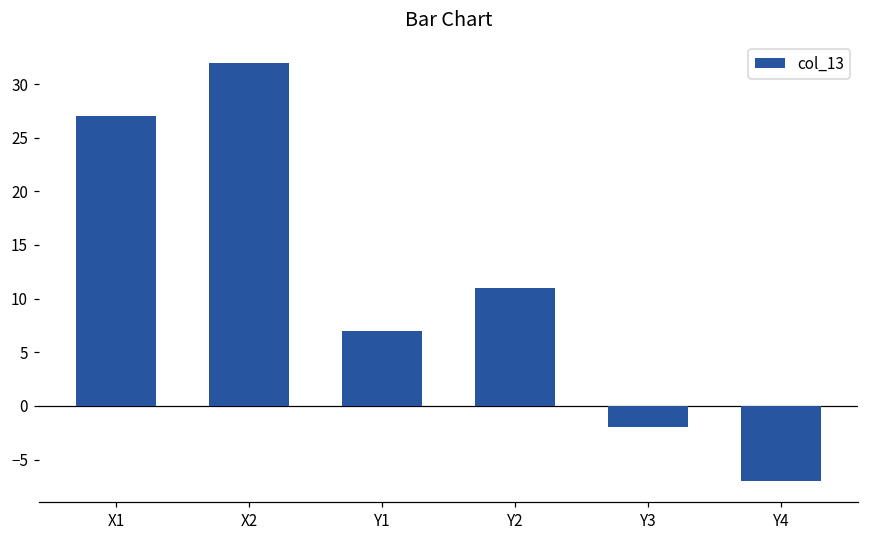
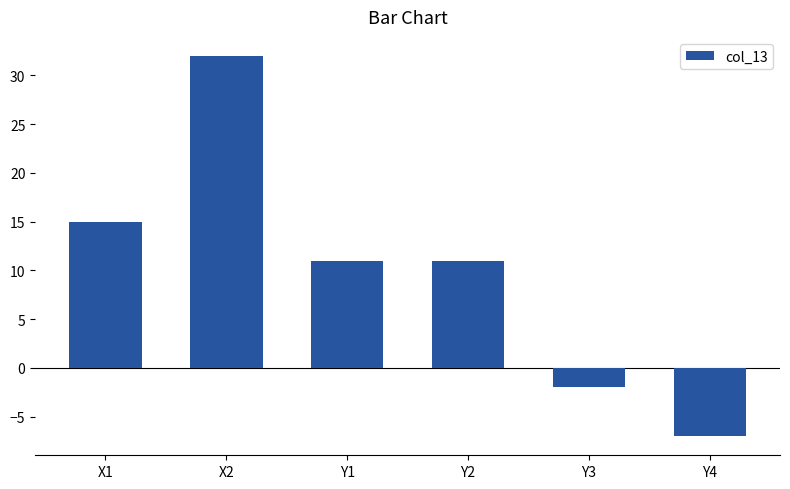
  {
-   "X1": 27,
+   "X1": 15,
    "X2": 32,
-   "Y1": 7,
+   "Y1": 11,
    "Y2": 11,
    "Y3": -2,
    "Y4": -7
  }
